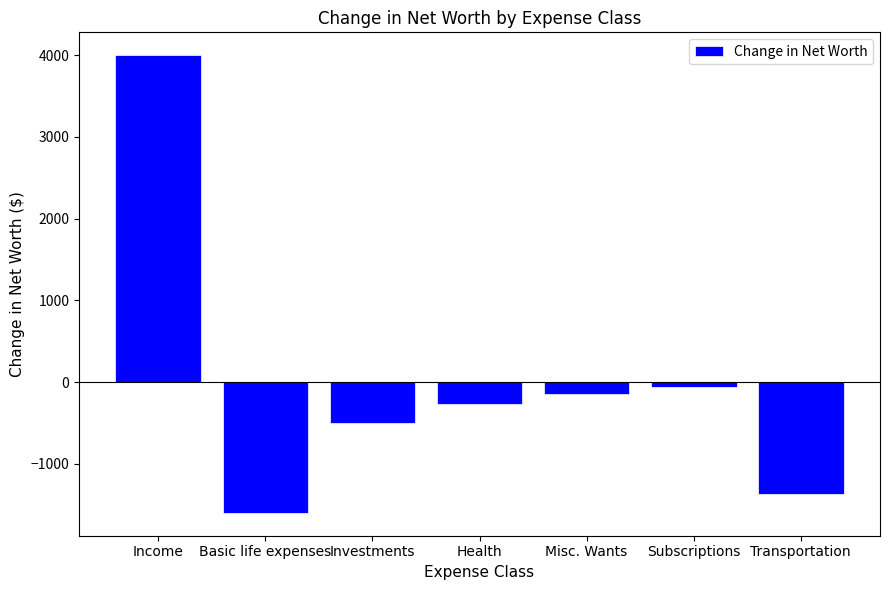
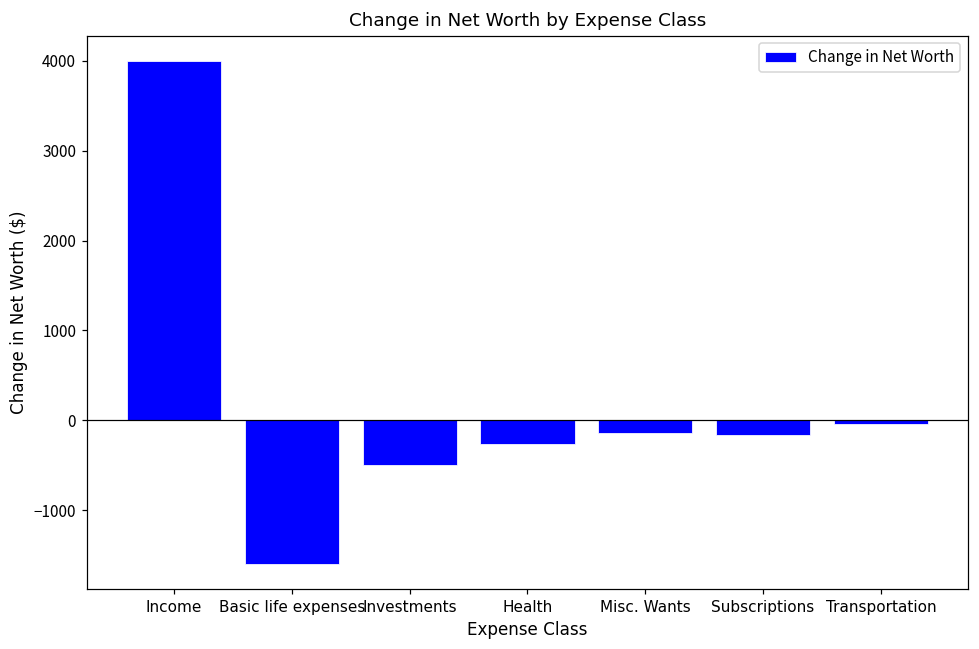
  {
    "Income": 4000,
    "Basic life expenses": -1600,
    "Investments": -500,
    "Health": -300,
    "Misc. Wants": -100,
-   "Subscriptions": -100,
-   "Transportation": -1400
+   "Subscriptions": -200,
+   "Transportation": 0
  }
